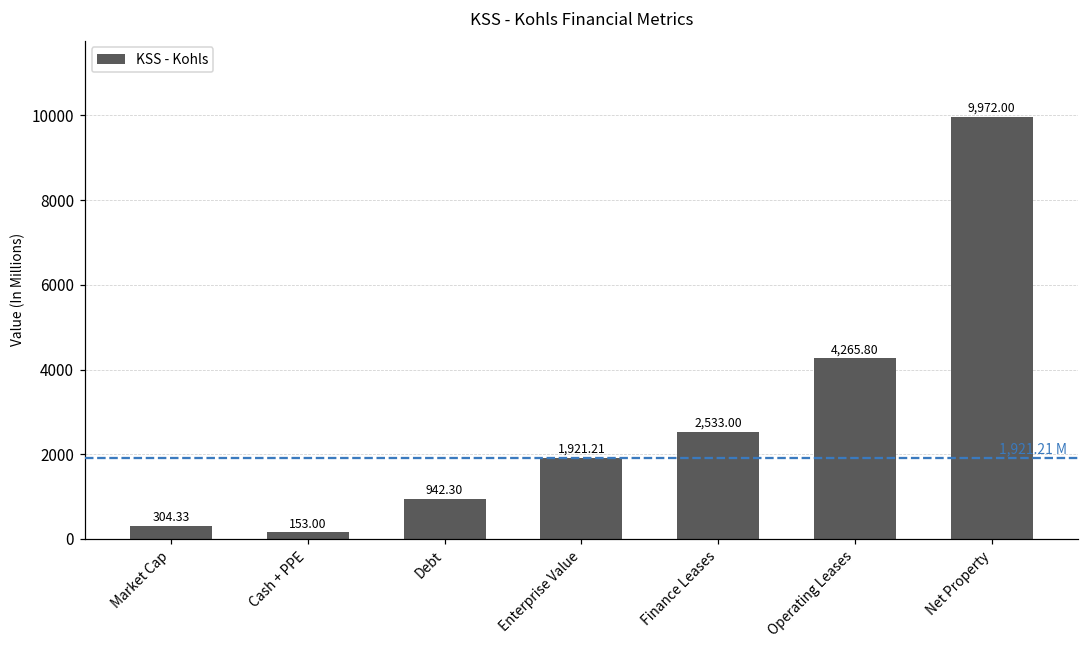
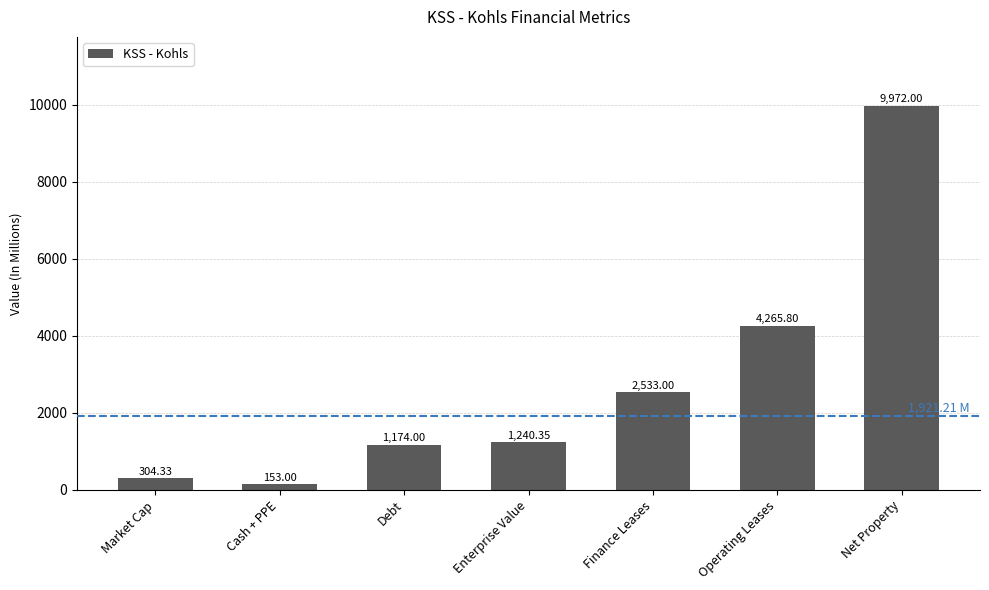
  {
    "Market Cap": "304.33",
    "Cash + PPE": "153.00",
-   "Debt": "942.30",
-   "Enterprise Value": "1,921.21",
+   "Debt": "1,174.00",
+   "Enterprise Value": "1,240.35",
    "Finance Leases": "2,533.00",
    "Operating Leases": "4,265.80",
    "Net Property": "9,972.00"
  }
